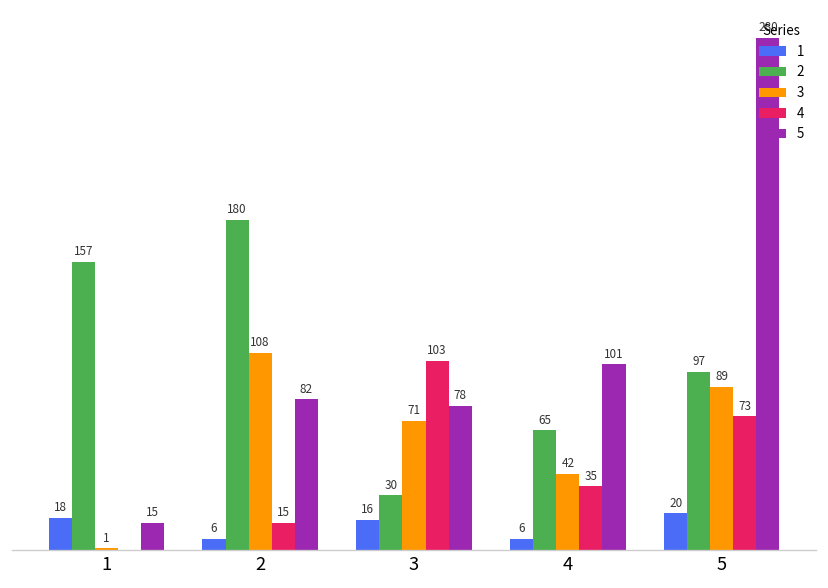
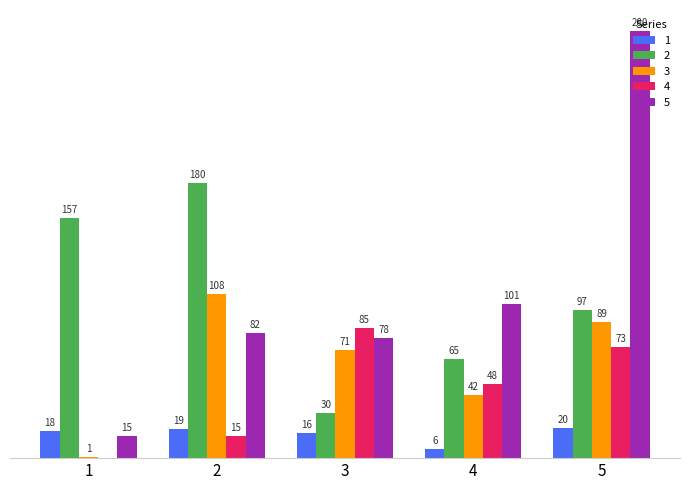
  {
    "1": {
      "1": 18,
-     "2": 6,
+     "2": 19,
      "3": 16,
      "4": 6,
      "5": 20
    },
    "2": {
      "1": 157,
      "2": 180,
      "3": 30,
      "4": 65,
      "5": 97
    },
    "3": {
      "1": 1,
      "2": 108,
      "3": 71,
      "4": 42,
      "5": 89
    },
    "4": {
      "2": 15,
-     "3": 103,
-     "4": 35,
+     "3": 85,
+     "4": 48,
      "5": 73
    },
    "5": {
      "1": 15,
      "2": 82,
      "3": 78,
      "4": 101,
      "5": 280
    }
  }
